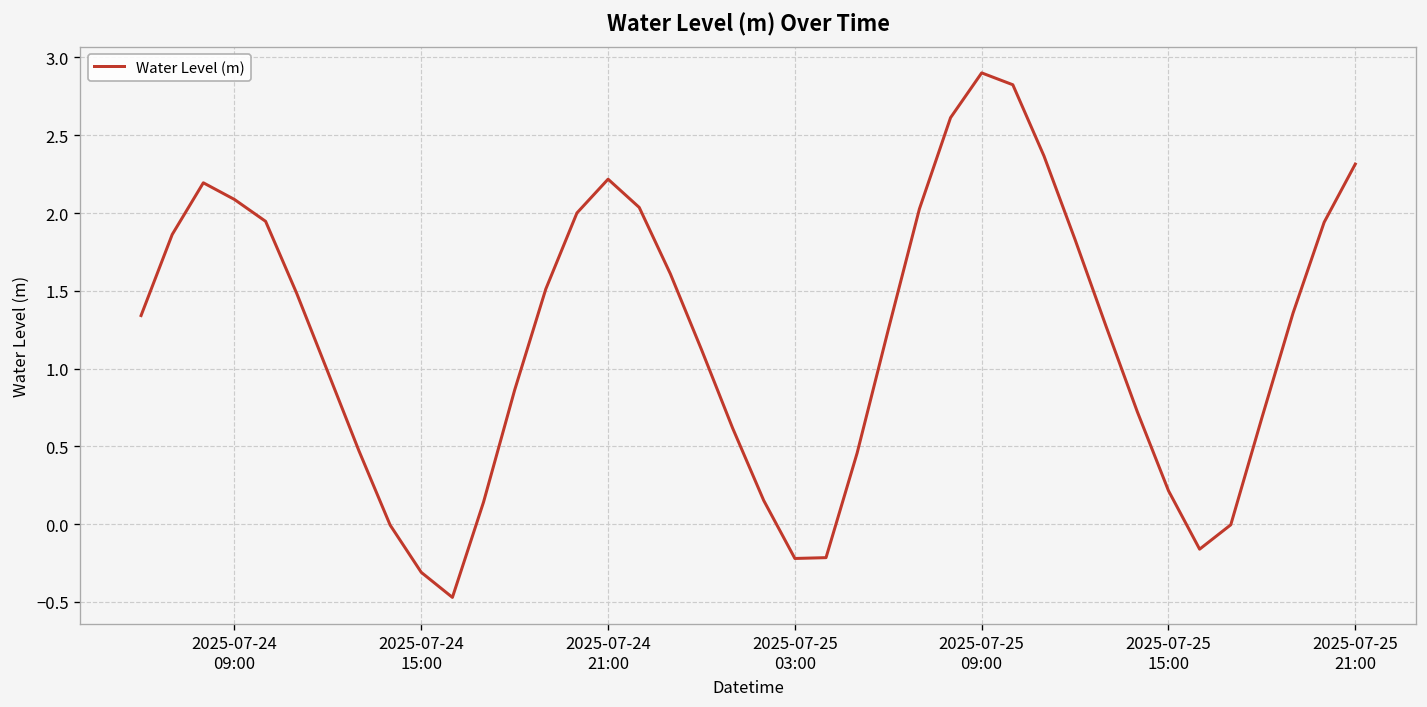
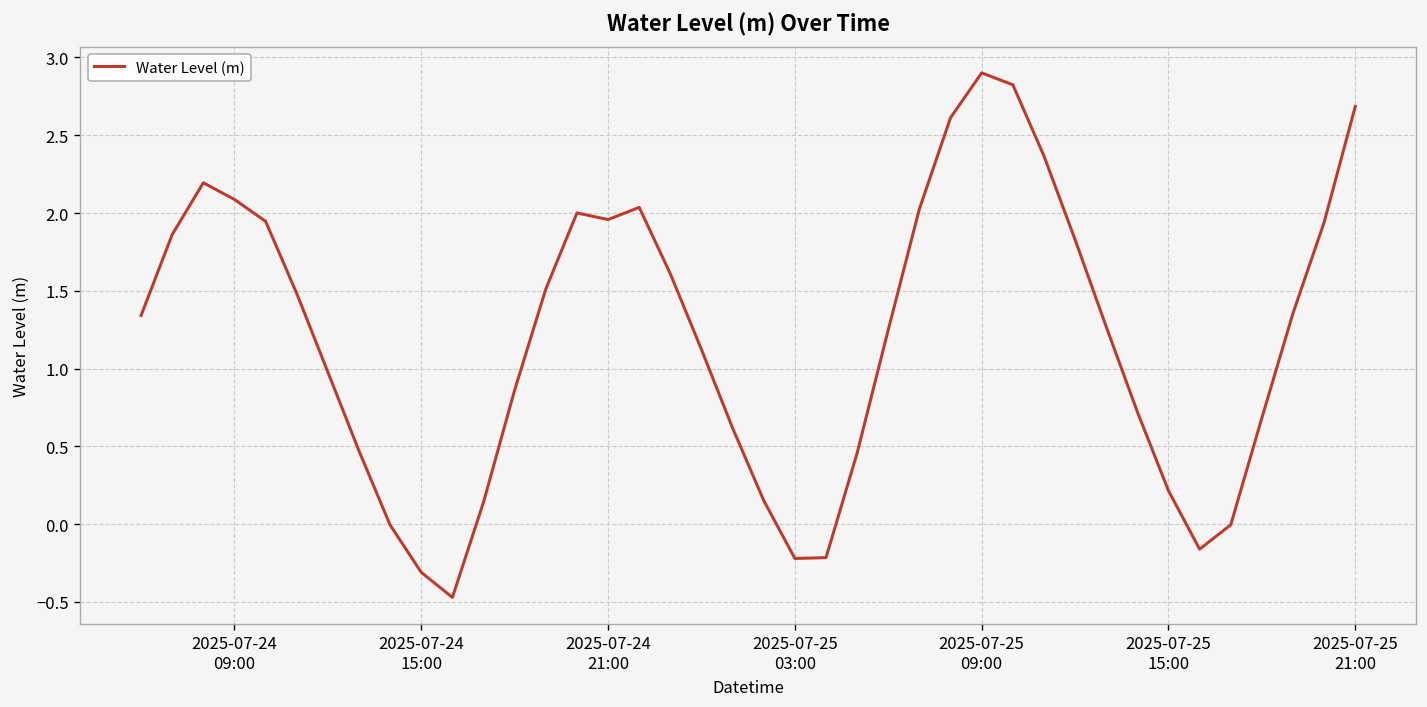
  {
    "2025-07-24 09:00": 2.09,
    "2025-07-24 15:00": -0.31,
-   "2025-07-24 21:00": 2.22,
+   "2025-07-24 21:00": 1.96,
    "2025-07-25 03:00": -0.22,
    "2025-07-25 09:00": 2.90,
    "2025-07-25 15:00": 0.21,
-   "2025-07-25 21:00": 2.31
+   "2025-07-25 21:00": 2.69
  }
